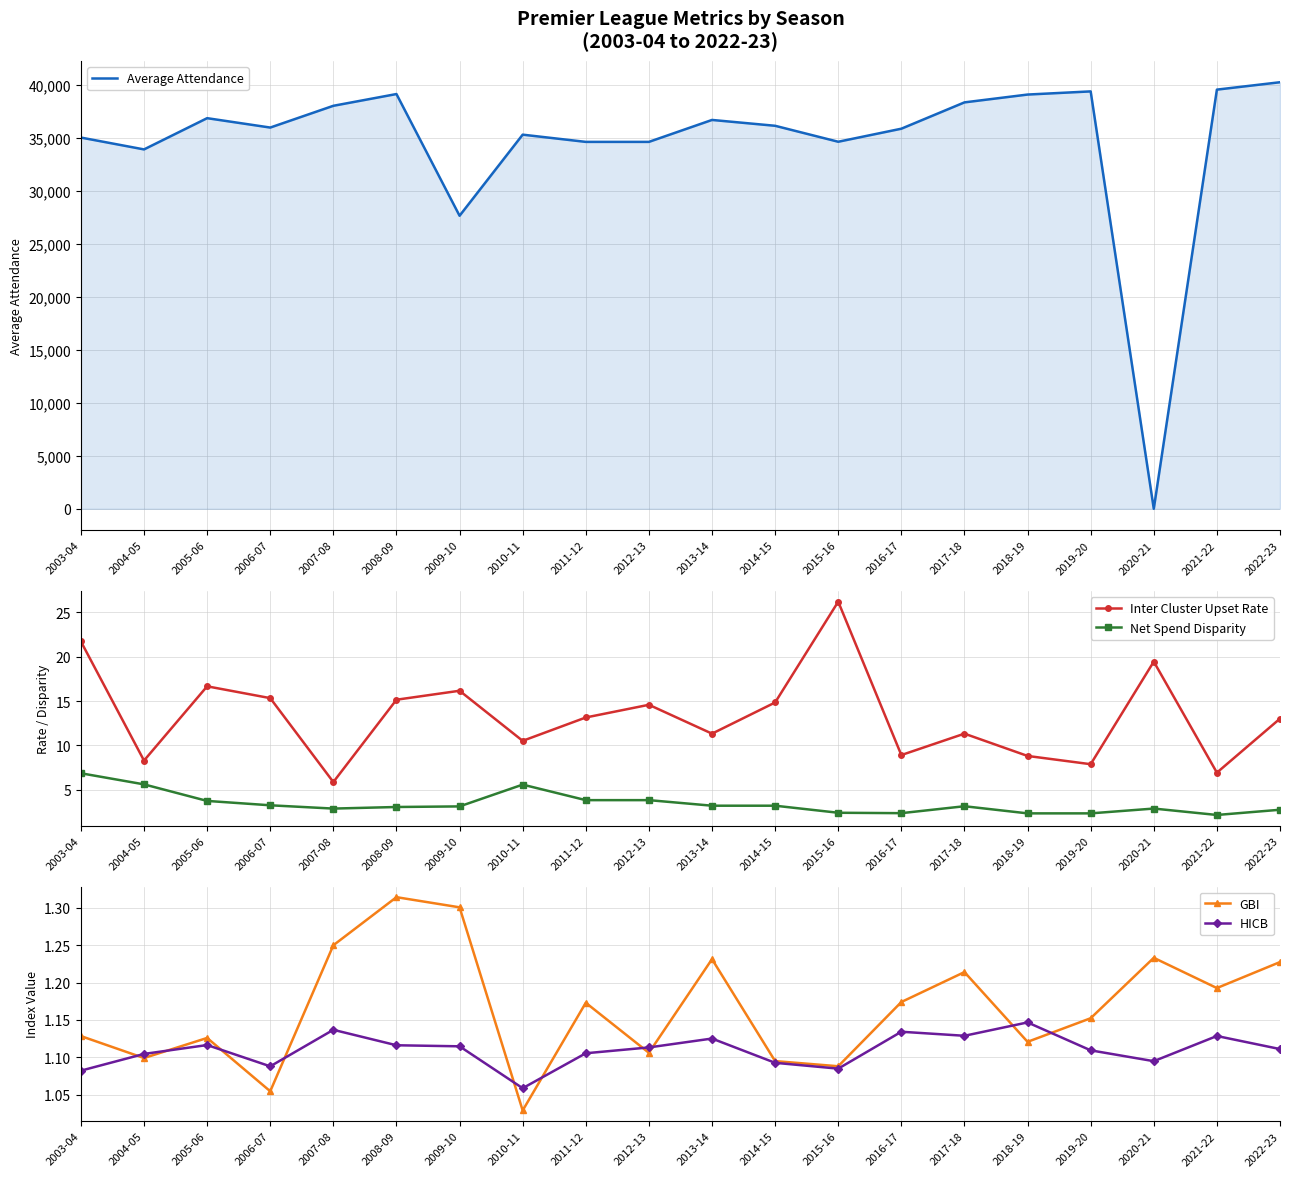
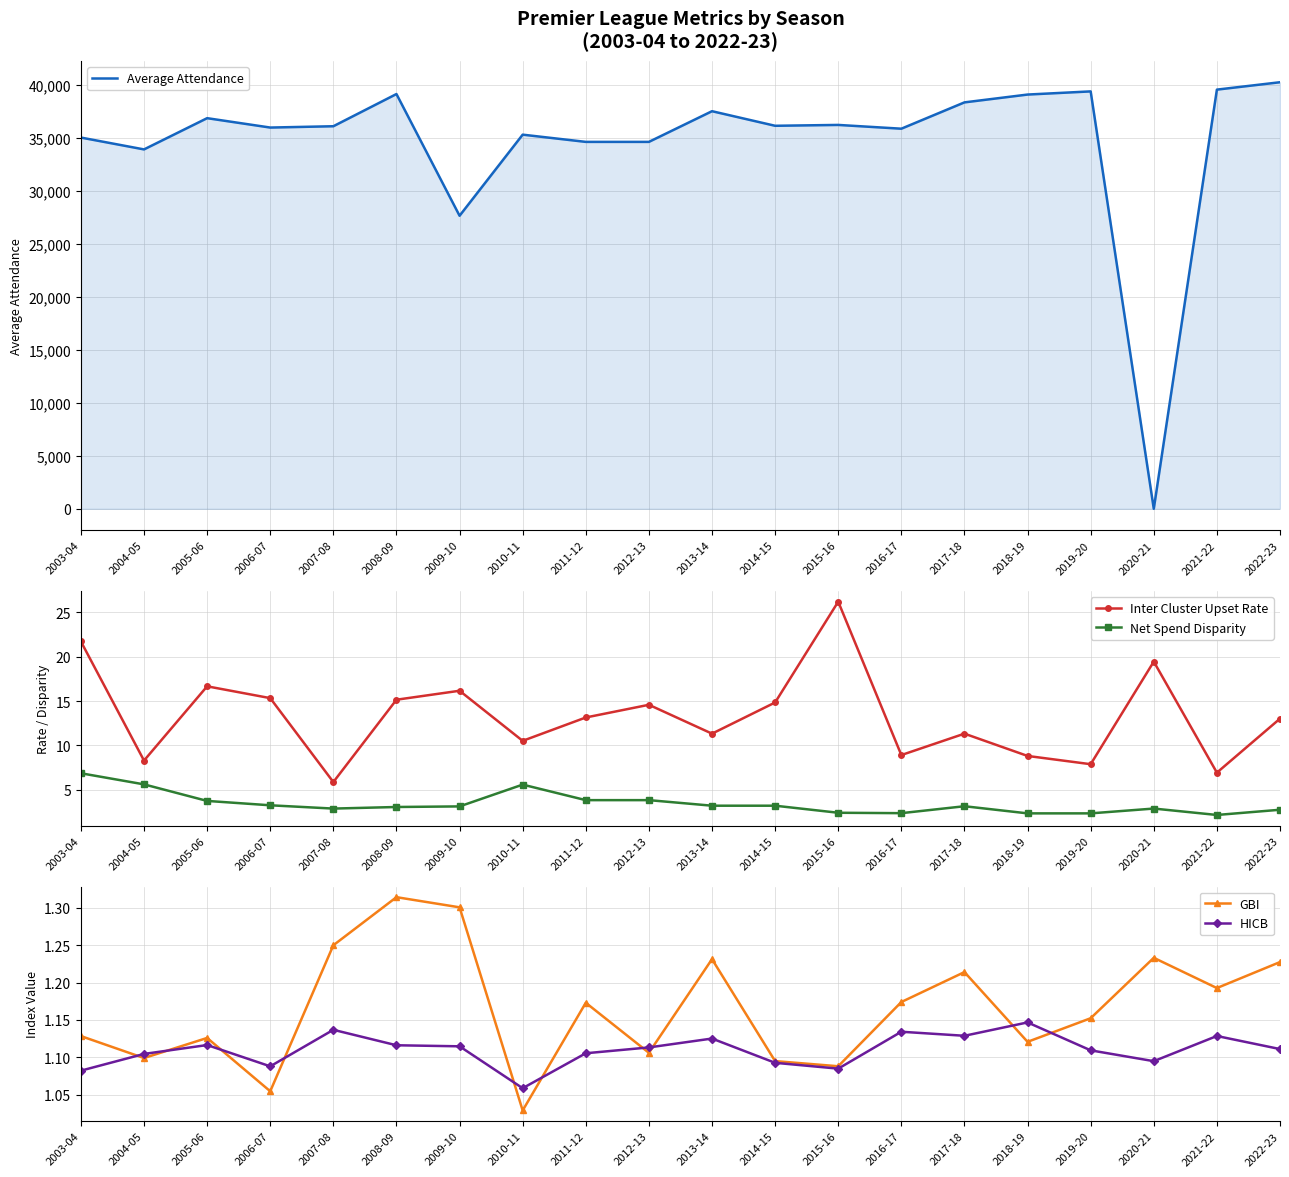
  {
    "Premier League Metrics by Season (2003-04 to 2022-23)": {
      "2003-04": "35,000",
      "2004-05": "33,900",
      "2005-06": "36,800",
      "2006-07": "36,000",
-     "2007-08": "38,000",
+     "2007-08": "36,100",
      "2008-09": "39,100",
      "2009-10": "27,600",
      "2010-11": "35,300",
      "2011-12": "34,600",
      "2012-13": "34,600",
-     "2013-14": "36,700",
+     "2013-14": "37,500",
      "2014-15": "36,100",
-     "2015-16": "34,600",
+     "2015-16": "36,200",
      "2016-17": "35,800",
      "2017-18": "38,300",
      "2018-19": "39,100",
      "2019-20": "39,400",
      "2020-21": "0",
      "2021-22": "39,500",
      "2022-23": "40,200"
    }
  }
